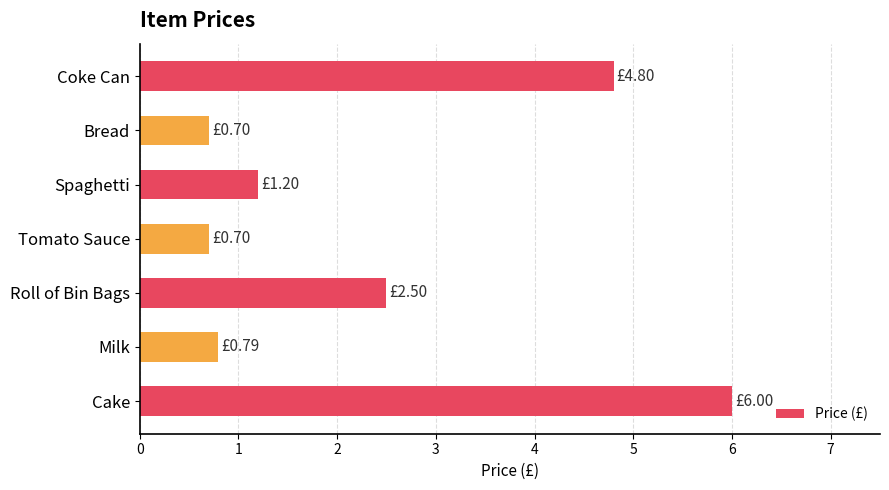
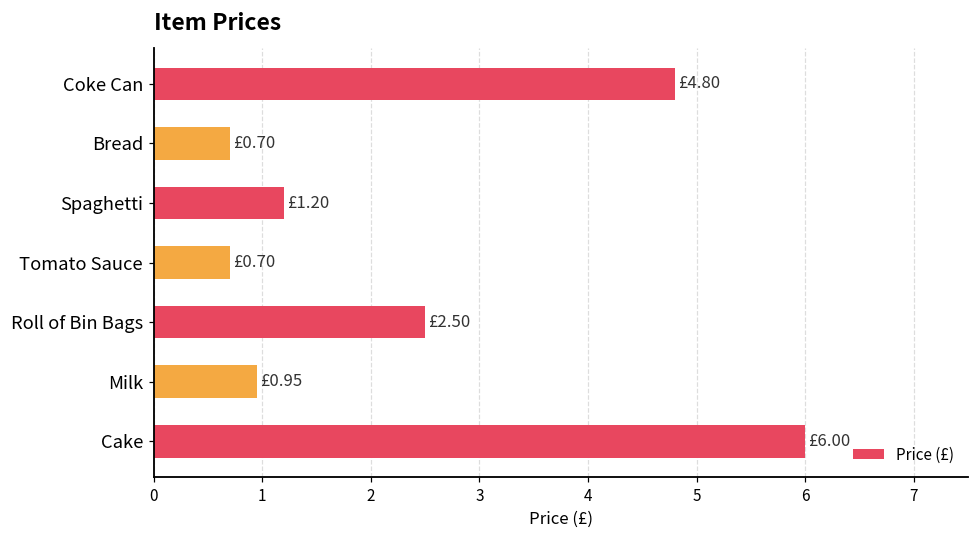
  {
    "Coke Can": "£4.80",
    "Bread": "£0.70",
    "Spaghetti": "£1.20",
    "Tomato Sauce": "£0.70",
    "Roll of Bin Bags": "£2.50",
-   "Milk": "£0.79",
+   "Milk": "£0.95",
    "Cake": "£6.00"
  }
